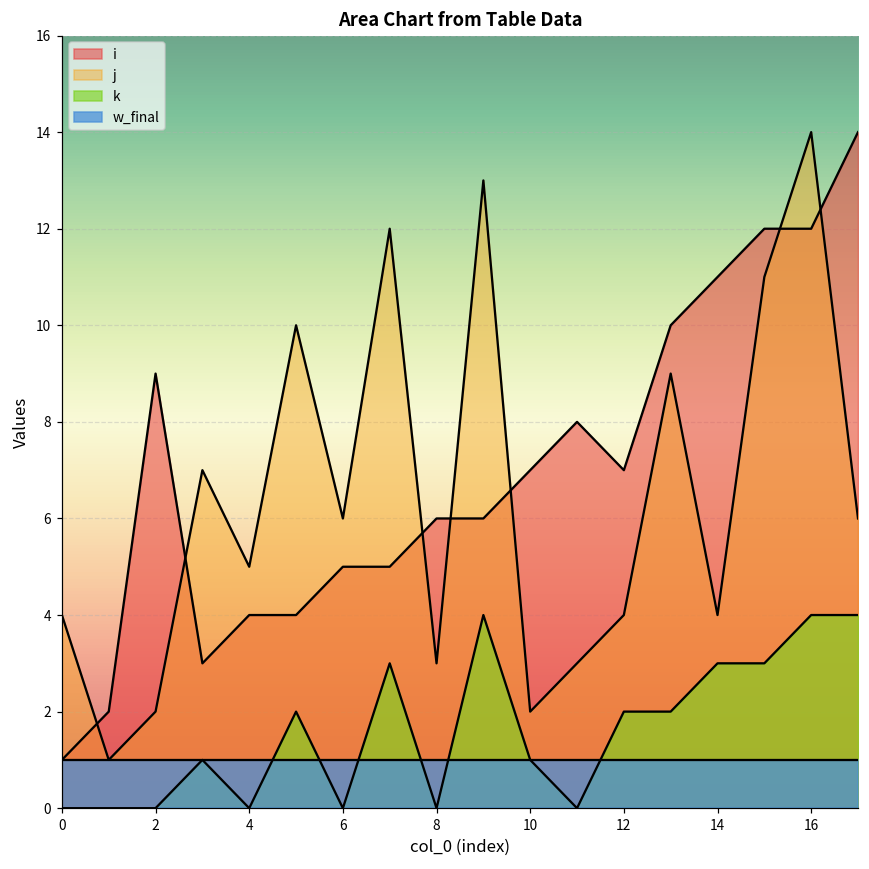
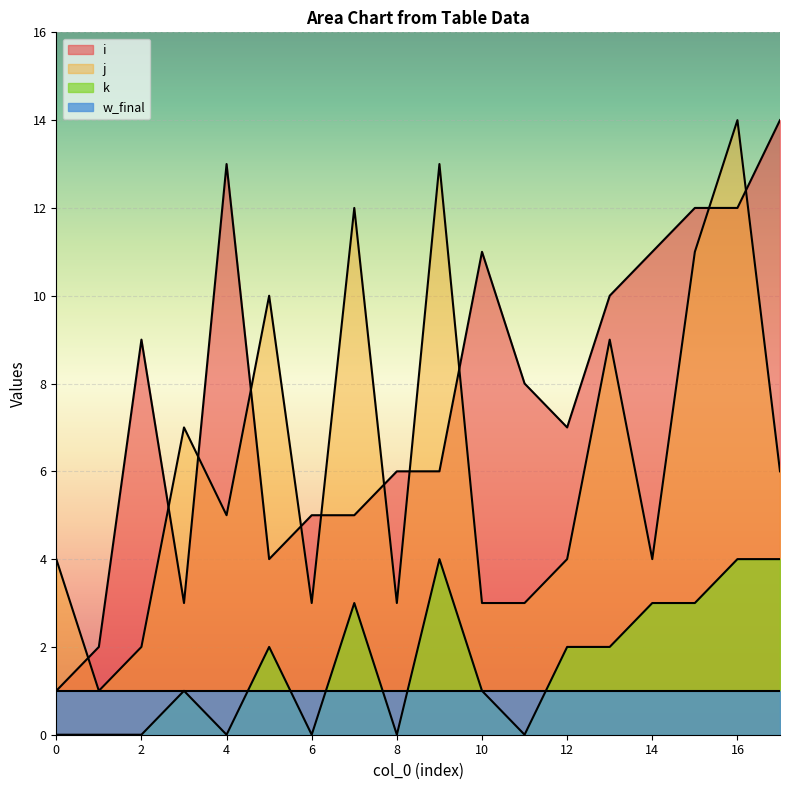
  {
    "i": {
      "2": 9,
-     "4": 4,
+     "4": 13,
      "6": 5,
      "8": 6,
-     "10": 7,
+     "10": 11,
      "12": 7,
      "14": 11,
      "16": 12
    },
    "j": {
      "0": 4,
      "2": 2,
      "4": 5,
-     "6": 6,
+     "6": 3,
      "8": 3,
-     "10": 2,
+     "10": 3,
      "12": 4,
      "14": 4,
      "16": 14
    },
    "k": {
      "0": 0,
      "2": 0,
      "4": 0,
      "6": 0,
      "8": 0,
      "12": 2,
      "14": 3,
      "16": 4
    },
    "w_final": {
      "2": 1,
      "4": 1,
      "6": 1,
      "8": 1,
      "12": 1,
      "14": 1,
      "16": 1
    }
  }
